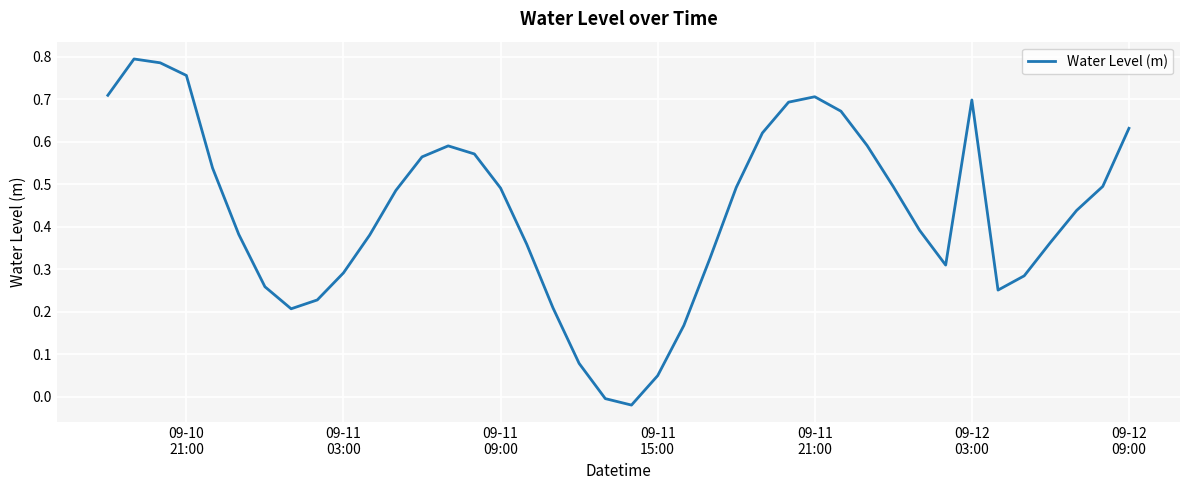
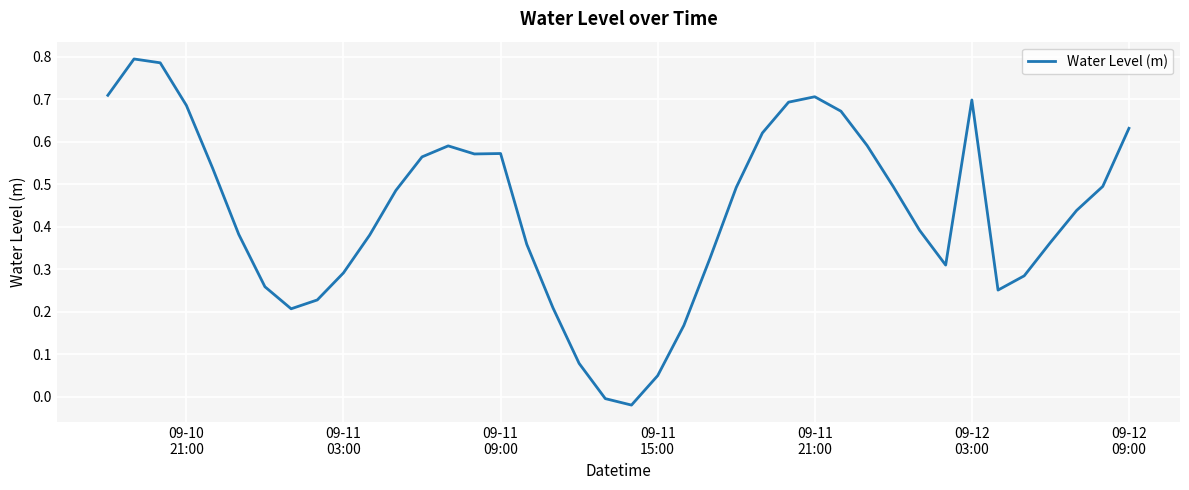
  {
-   "09-10 21:00": 0.76,
+   "09-10 21:00": 0.69,
    "09-11 03:00": 0.29,
-   "09-11 09:00": 0.49,
+   "09-11 09:00": 0.57,
    "09-11 15:00": 0.05,
    "09-11 21:00": 0.71,
    "09-12 03:00": 0.70,
    "09-12 09:00": 0.63
  }
